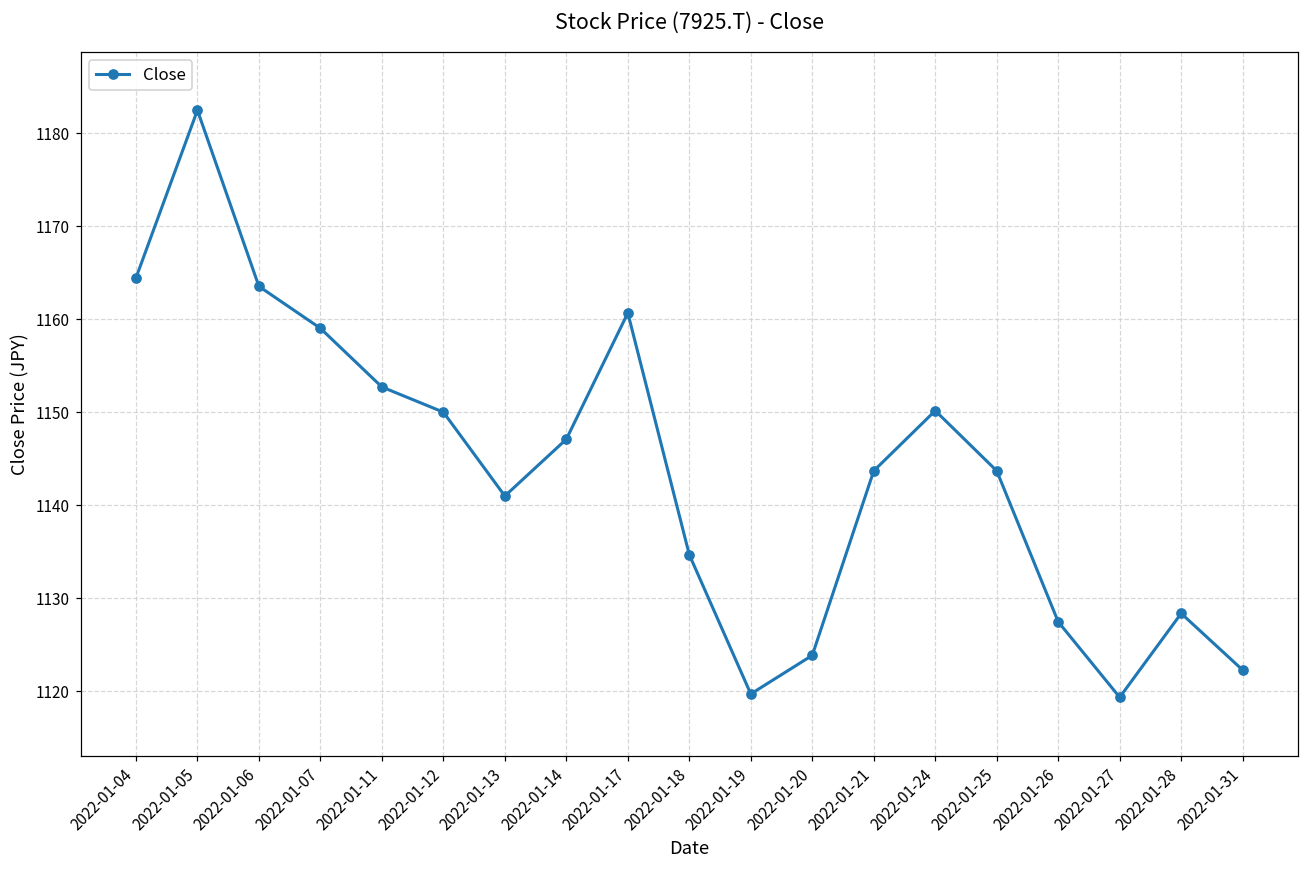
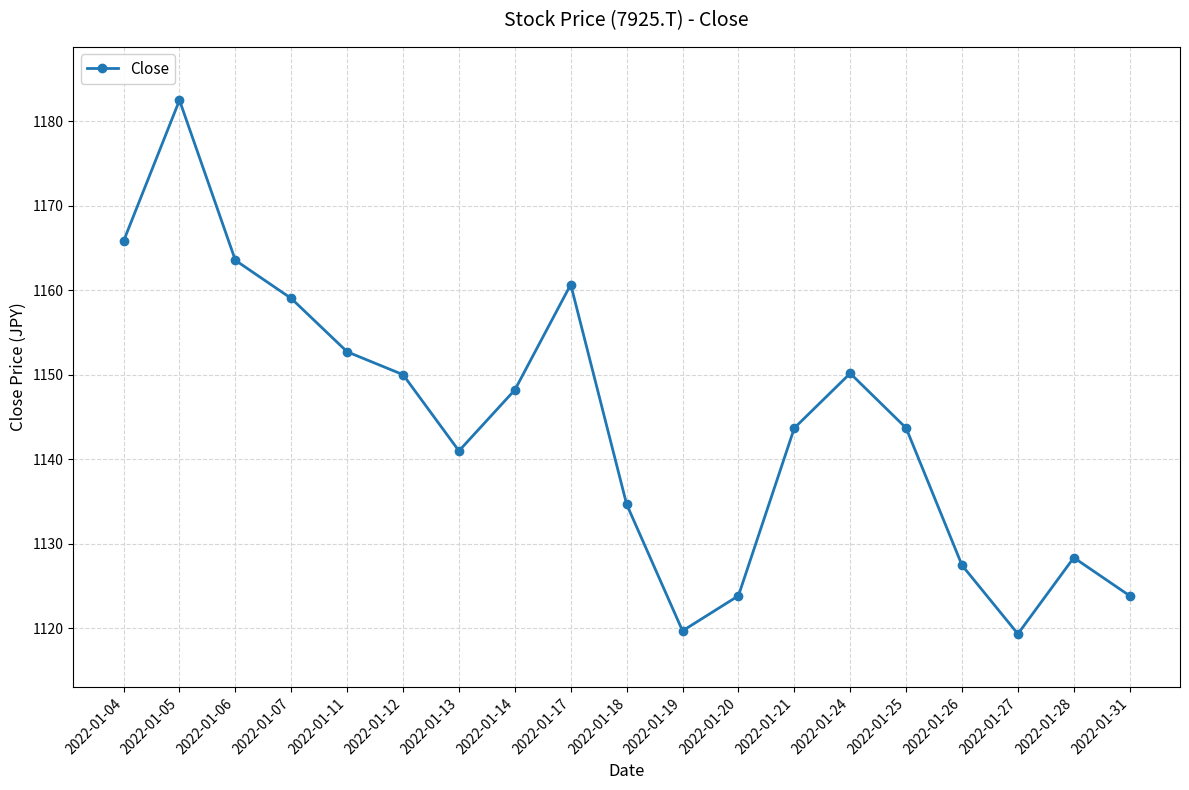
  {
-   "2022-01-04": 1164,
+   "2022-01-04": 1166,
    "2022-01-05": 1182,
    "2022-01-06": 1164,
    "2022-01-07": 1159,
    "2022-01-11": 1153,
    "2022-01-12": 1150,
    "2022-01-13": 1141,
-   "2022-01-14": 1147,
+   "2022-01-14": 1148,
    "2022-01-17": 1161,
    "2022-01-18": 1135,
    "2022-01-19": 1120,
    "2022-01-20": 1124,
    "2022-01-21": 1144,
    "2022-01-24": 1150,
    "2022-01-25": 1144,
    "2022-01-26": 1127,
    "2022-01-27": 1119,
    "2022-01-28": 1128,
-   "2022-01-31": 1122
+   "2022-01-31": 1124
  }
